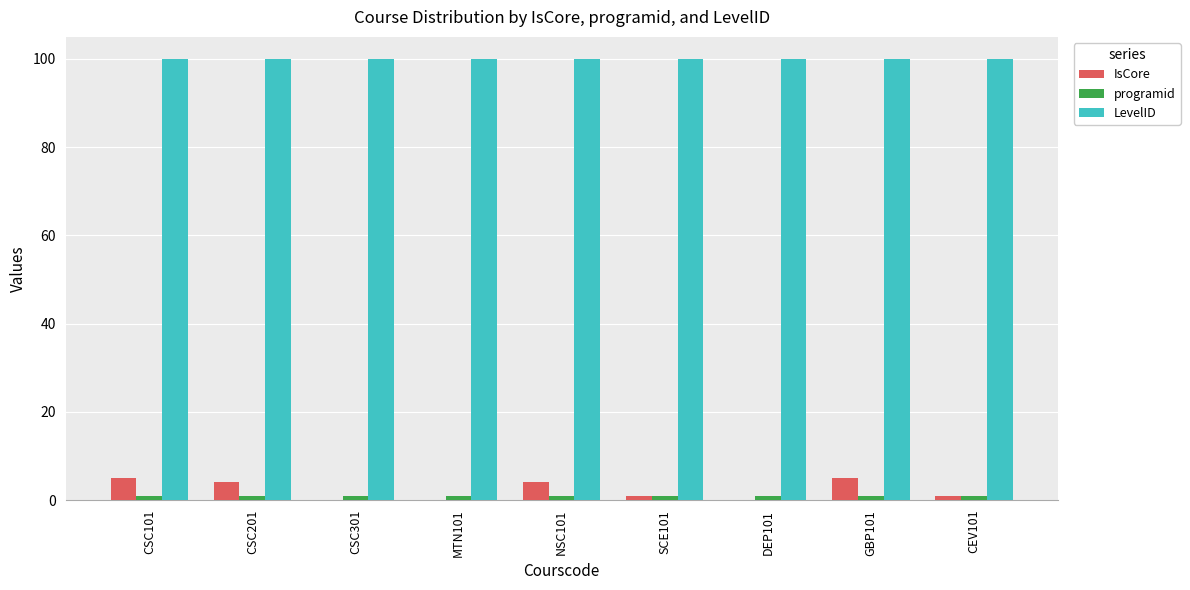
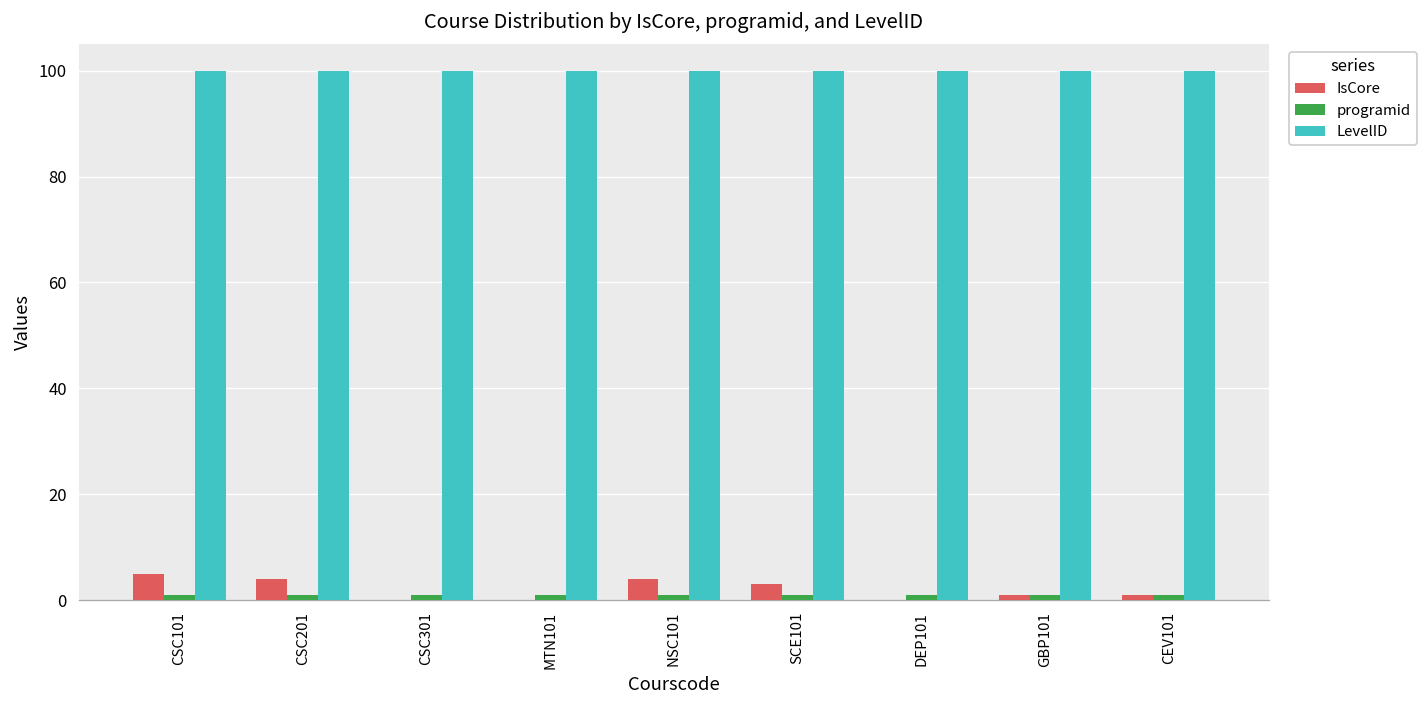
  {
    "IsCore": {
      "CSC101": 5,
      "CSC201": 4,
      "CSC301": 0,
      "MTN101": 0,
      "NSC101": 4,
-     "SCE101": 1,
+     "SCE101": 3,
      "DEP101": 0,
-     "GBP101": 5,
+     "GBP101": 1,
      "CEV101": 1
    },
    "programid": {
      "CSC101": 1,
      "CSC201": 1,
      "CSC301": 1,
      "MTN101": 1,
      "NSC101": 1,
      "SCE101": 1,
      "DEP101": 1,
      "GBP101": 1,
      "CEV101": 1
    },
    "LevelID": {
      "CSC101": 100,
      "CSC201": 100,
      "CSC301": 100,
      "MTN101": 100,
      "NSC101": 100,
      "SCE101": 100,
      "DEP101": 100,
      "GBP101": 100,
      "CEV101": 100
    }
  }
